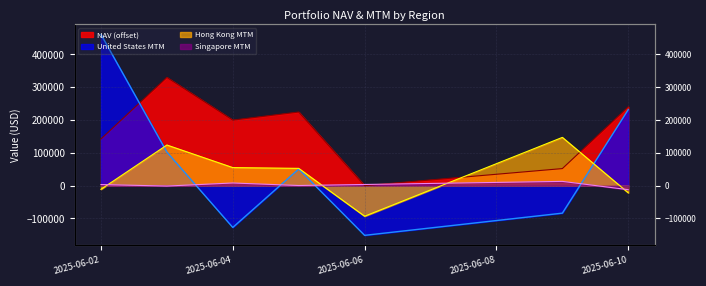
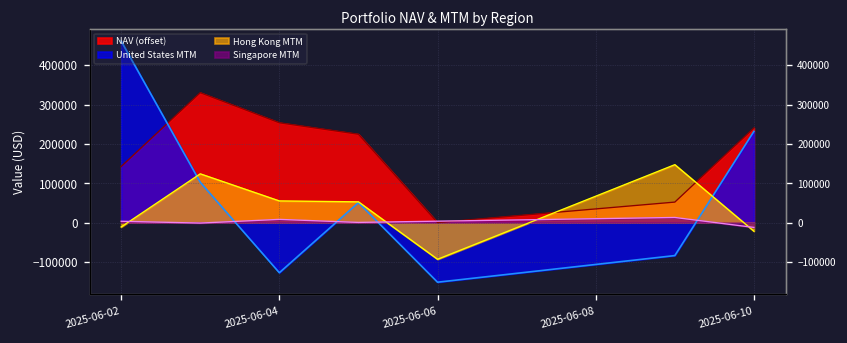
  {
    "NAV (offset)": {
      "2025-06-02": 140000,
-     "2025-06-04": 200000,
+     "2025-06-04": 250000,
      "2025-06-10": 240000
    }
  }
